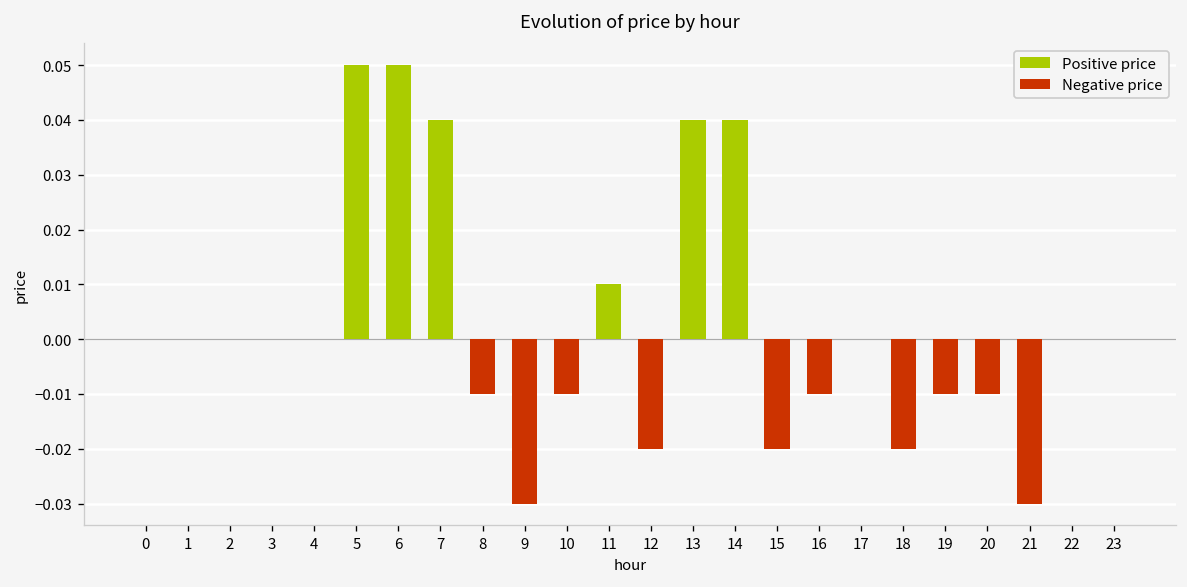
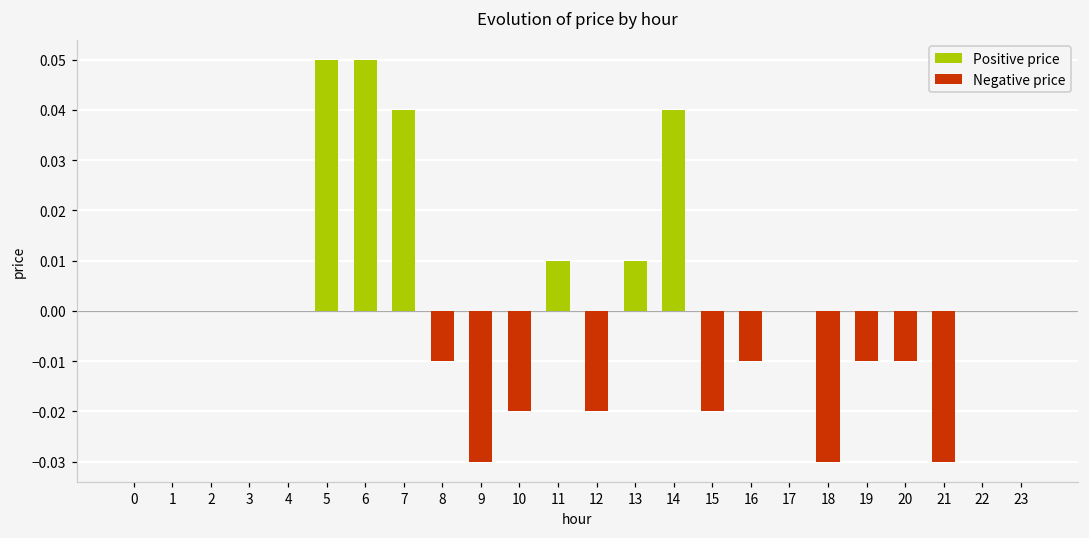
  {
    "Positive price": {
      "0": 0.00,
      "1": 0.00,
      "2": 0.00,
      "3": 0.00,
      "4": 0.00,
      "5": 0.05,
      "6": 0.05,
      "7": 0.04,
      "8": 0.00,
      "9": 0.00,
      "10": 0.00,
      "11": 0.01,
      "12": 0.00,
-     "13": 0.04,
+     "13": 0.01,
      "14": 0.04,
      "15": 0.00,
      "16": 0.00,
      "17": 0.00,
      "18": 0.00,
      "19": 0.00,
      "20": 0.00,
      "21": 0.00,
      "22": 0.00,
      "23": 0.00
    },
    "Negative price": {
      "0": 0.00,
      "1": 0.00,
      "2": 0.00,
      "3": 0.00,
      "4": 0.00,
      "5": 0.00,
      "6": 0.00,
      "7": 0.00,
      "8": -0.01,
      "9": -0.03,
-     "10": -0.01,
+     "10": -0.02,
      "11": 0.00,
      "12": -0.02,
      "13": 0.00,
      "14": 0.00,
      "15": -0.02,
      "16": -0.01,
      "17": 0.00,
-     "18": -0.02,
+     "18": -0.03,
      "19": -0.01,
      "20": -0.01,
      "21": -0.03,
      "22": 0.00,
      "23": 0.00
    }
  }
